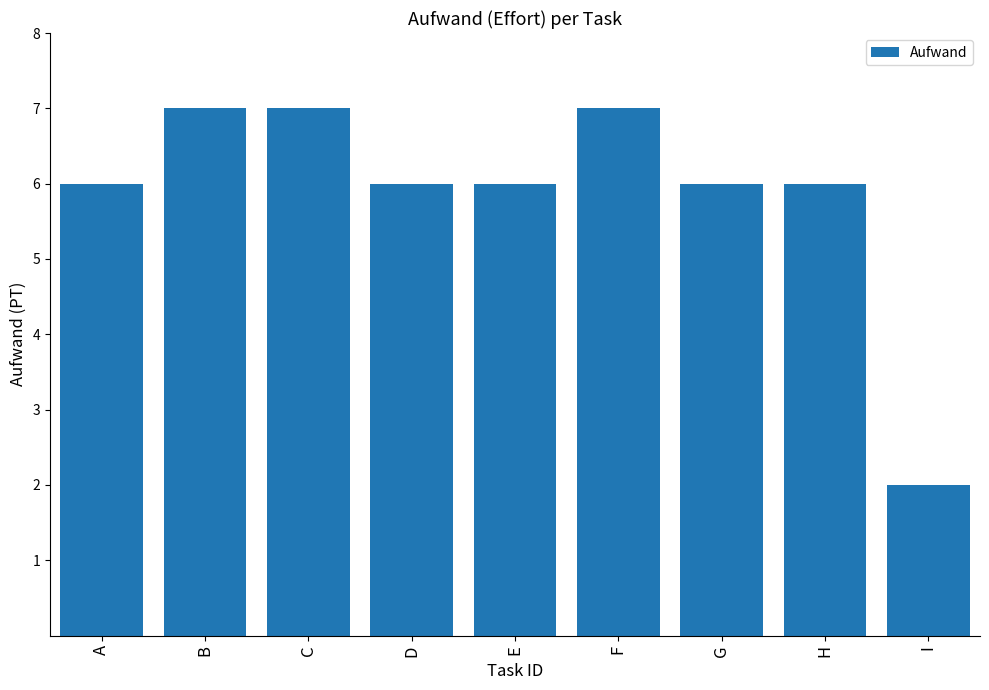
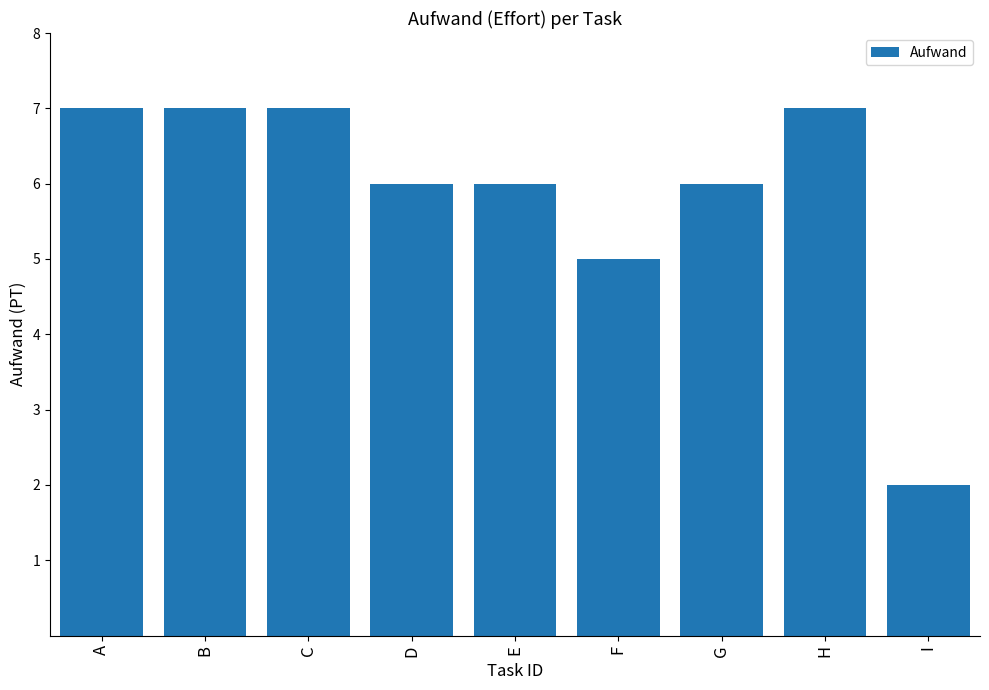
  {
-   "A": 6,
+   "A": 7,
    "B": 7,
    "C": 7,
    "D": 6,
    "E": 6,
-   "F": 7,
+   "F": 5,
    "G": 6,
-   "H": 6,
+   "H": 7,
    "I": 2
  }
